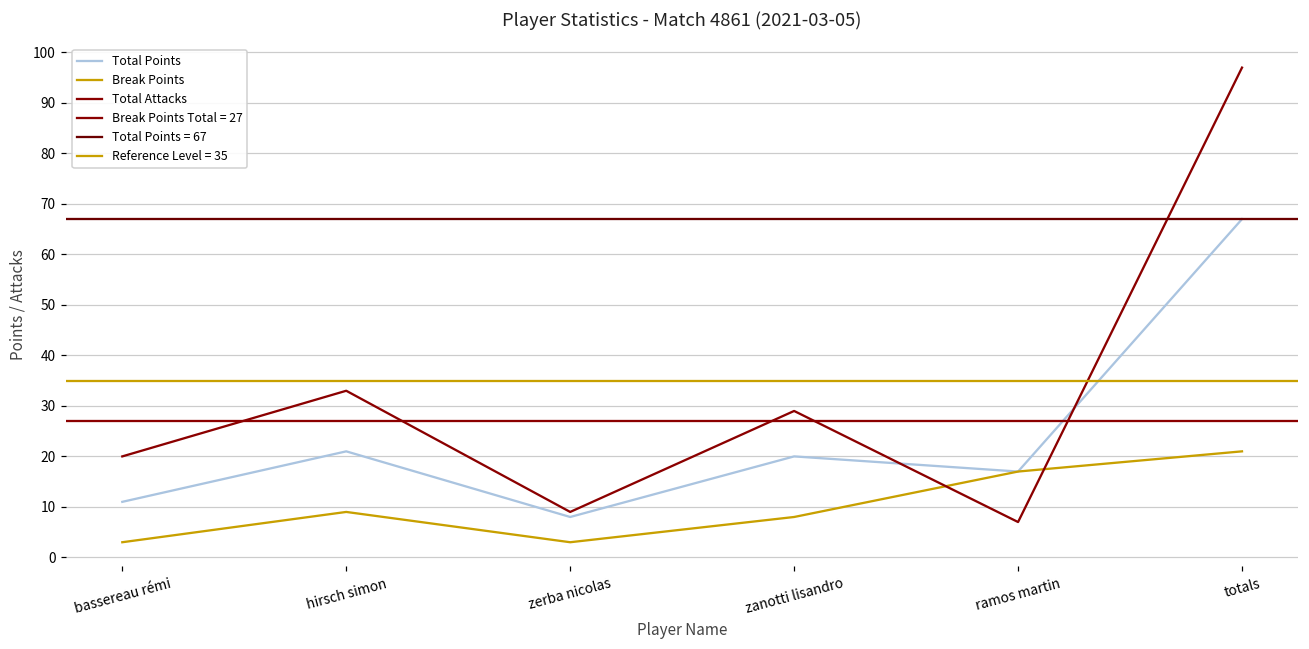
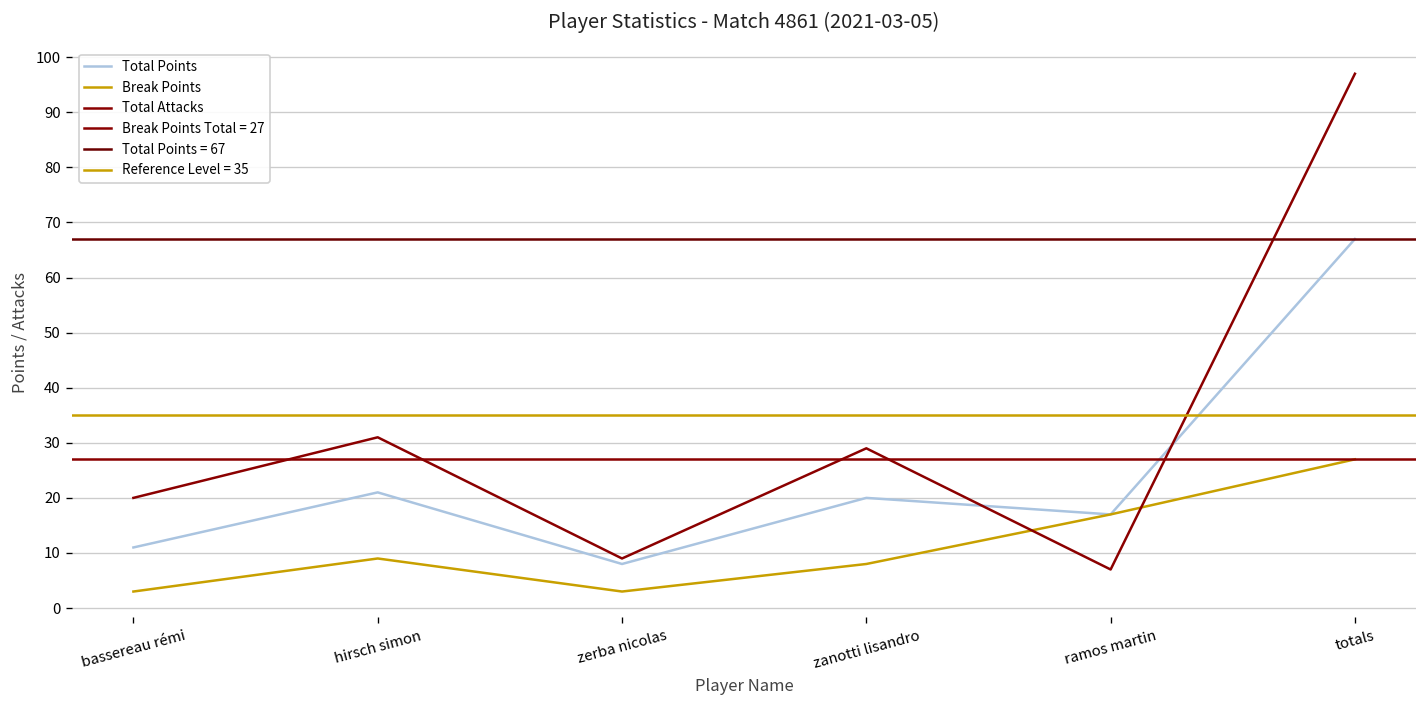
  {
    "Total Points": {
      "bassereau rémi": 11,
      "hirsch simon": 21,
      "zerba nicolas": 8,
      "zanotti lisandro": 20,
      "totals": 67
    },
    "Break Points": {
      "bassereau rémi": 3,
      "hirsch simon": 9,
      "zerba nicolas": 3,
      "zanotti lisandro": 8,
-     "totals": 21
+     "totals": 27
    },
    "Total Attacks": {
      "bassereau rémi": 20,
-     "hirsch simon": 33,
+     "hirsch simon": 31,
      "zerba nicolas": 9,
      "zanotti lisandro": 29,
      "ramos martin": 7,
      "totals": 97
    }
  }
